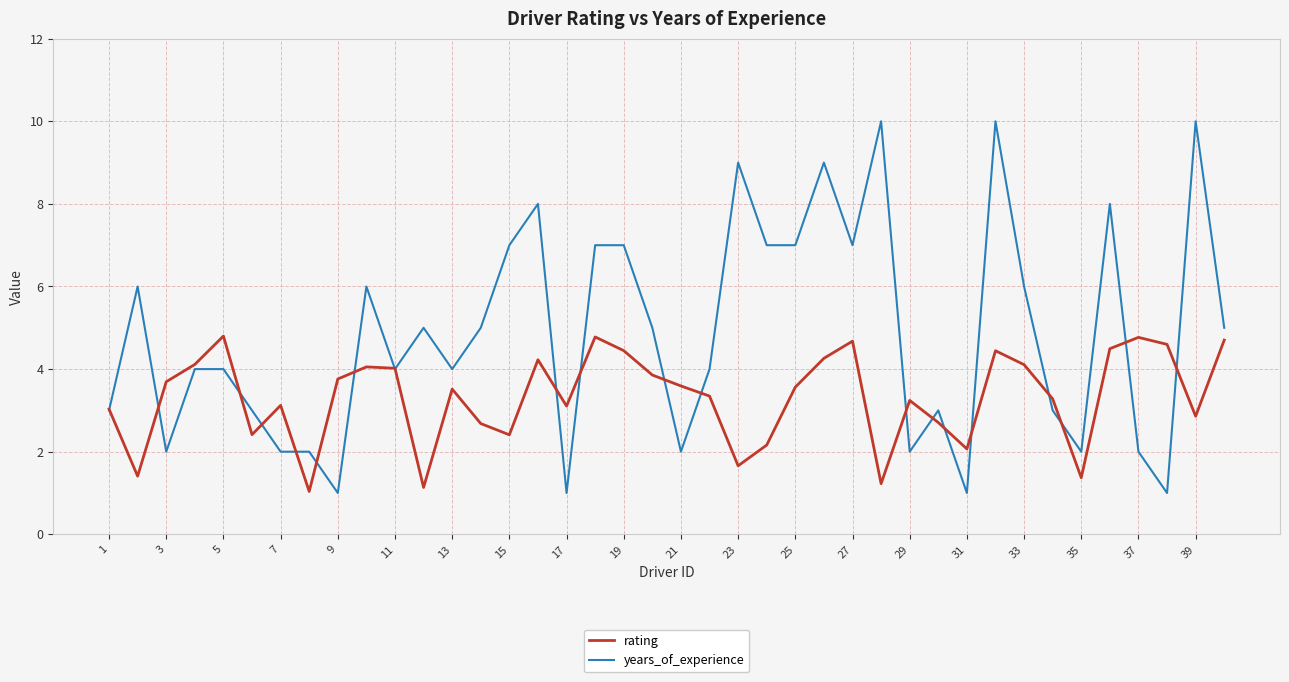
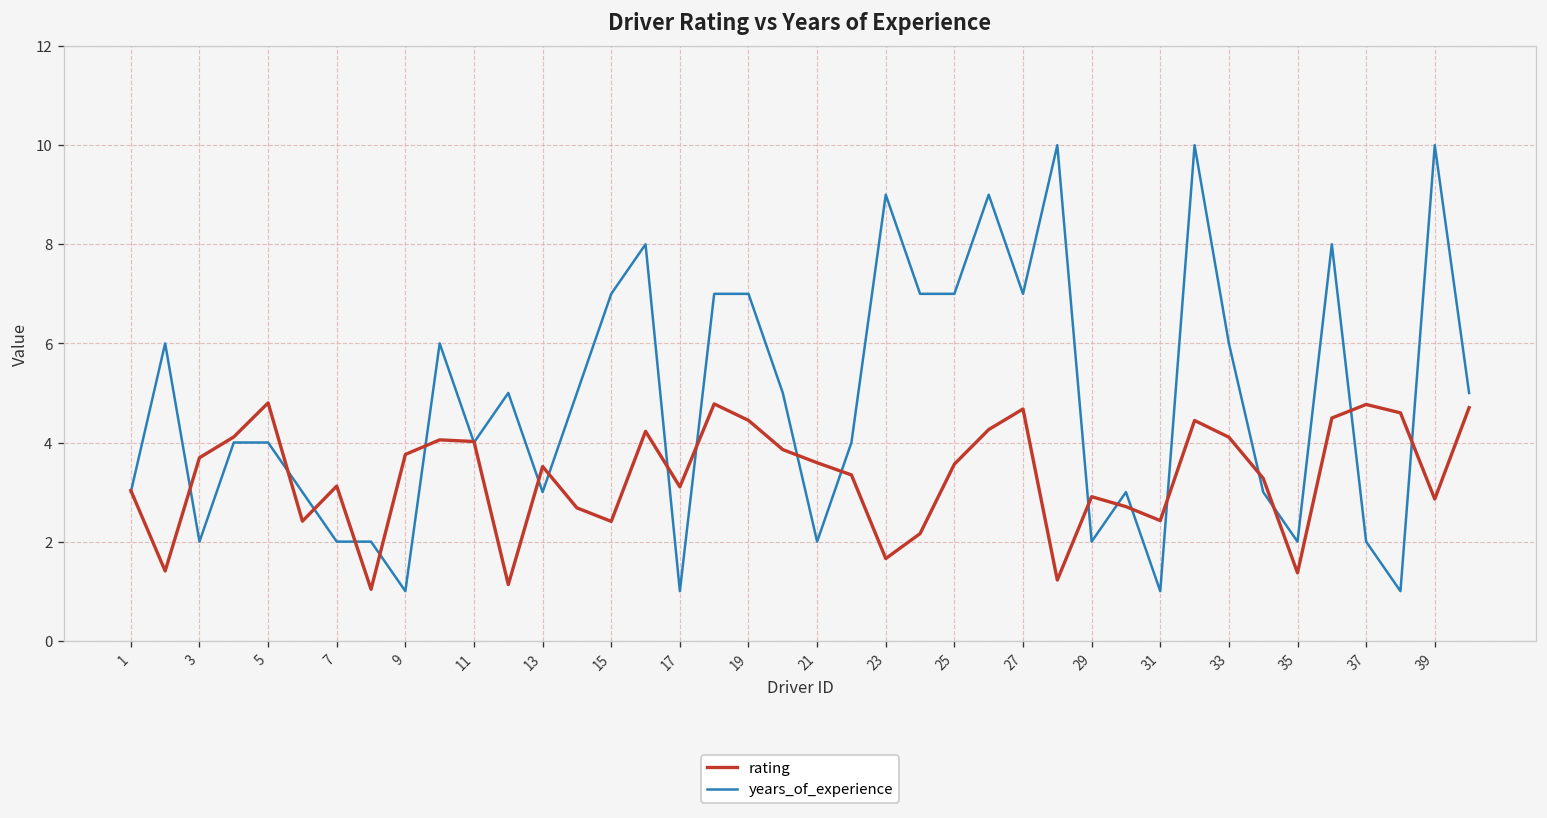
  {
    "rating": {
      "3": 3.7,
      "5": 4.8,
      "7": 3.1,
      "9": 3.8,
      "13": 3.5,
      "15": 2.4,
      "17": 3.1,
      "19": 4.4,
      "21": 3.6,
      "23": 1.7,
      "25": 3.6,
      "27": 4.7,
-     "29": 3.2,
-     "31": 2.1,
+     "29": 2.9,
+     "31": 2.4,
      "33": 4.1,
      "35": 1.4,
      "37": 4.8,
      "39": 2.9
    },
    "years_of_experience": {
      "3": 2,
      "5": 4,
      "7": 2,
      "9": 1,
-     "13": 4,
+     "13": 3,
      "15": 7,
      "17": 1,
      "19": 7,
      "21": 2,
      "23": 9,
      "25": 7,
      "27": 7,
      "29": 2,
      "31": 1,
      "33": 6,
      "35": 2,
      "37": 2,
      "39": 10
    }
  }
